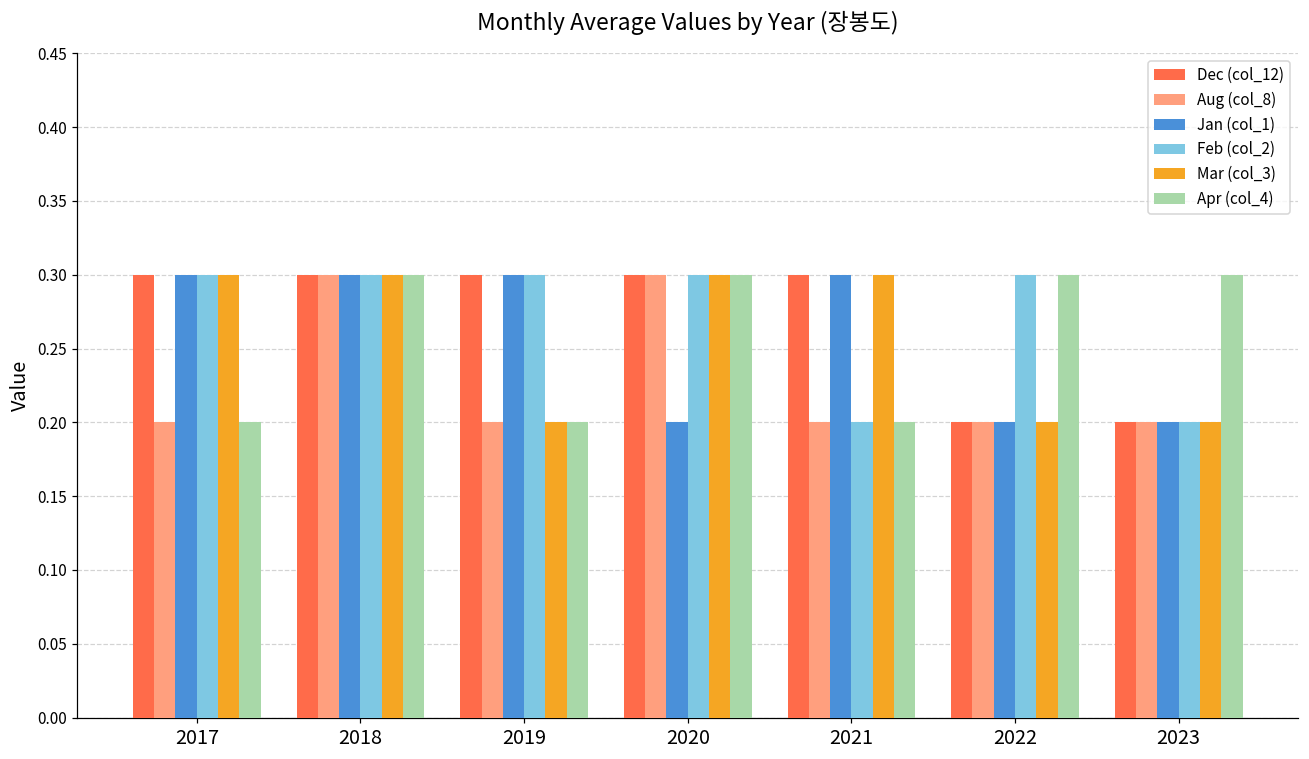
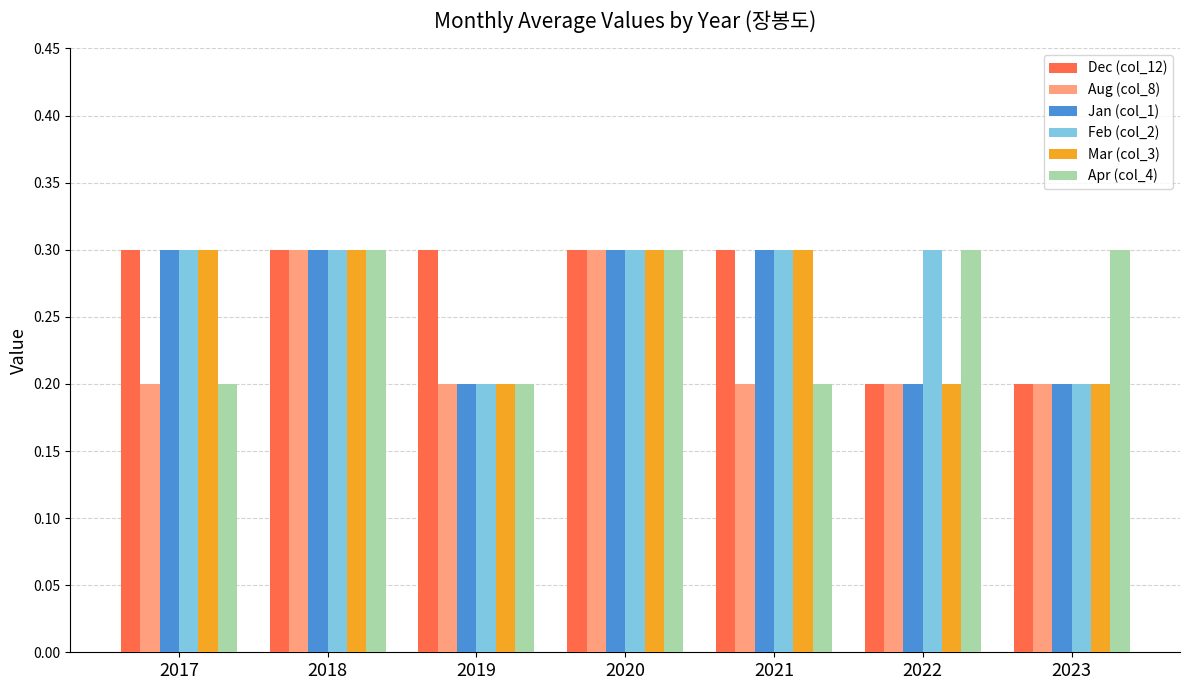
  {
    "Dec (col_12)": {
      "2017": 0.3,
      "2018": 0.3,
      "2019": 0.3,
      "2020": 0.3,
      "2021": 0.3,
      "2022": 0.2,
      "2023": 0.2
    },
    "Aug (col_8)": {
      "2017": 0.2,
      "2018": 0.3,
      "2019": 0.2,
      "2020": 0.3,
      "2021": 0.2,
      "2022": 0.2,
      "2023": 0.2
    },
    "Jan (col_1)": {
      "2017": 0.3,
      "2018": 0.3,
-     "2019": 0.3,
-     "2020": 0.2,
+     "2019": 0.2,
+     "2020": 0.3,
      "2021": 0.3,
      "2022": 0.2,
      "2023": 0.2
    },
    "Feb (col_2)": {
      "2017": 0.3,
      "2018": 0.3,
-     "2019": 0.3,
+     "2019": 0.2,
      "2020": 0.3,
-     "2021": 0.2,
+     "2021": 0.3,
      "2022": 0.3,
      "2023": 0.2
    },
    "Mar (col_3)": {
      "2017": 0.3,
      "2018": 0.3,
      "2019": 0.2,
      "2020": 0.3,
      "2021": 0.3,
      "2022": 0.2,
      "2023": 0.2
    },
    "Apr (col_4)": {
      "2017": 0.2,
      "2018": 0.3,
      "2019": 0.2,
      "2020": 0.3,
      "2021": 0.2,
      "2022": 0.3,
      "2023": 0.3
    }
  }
